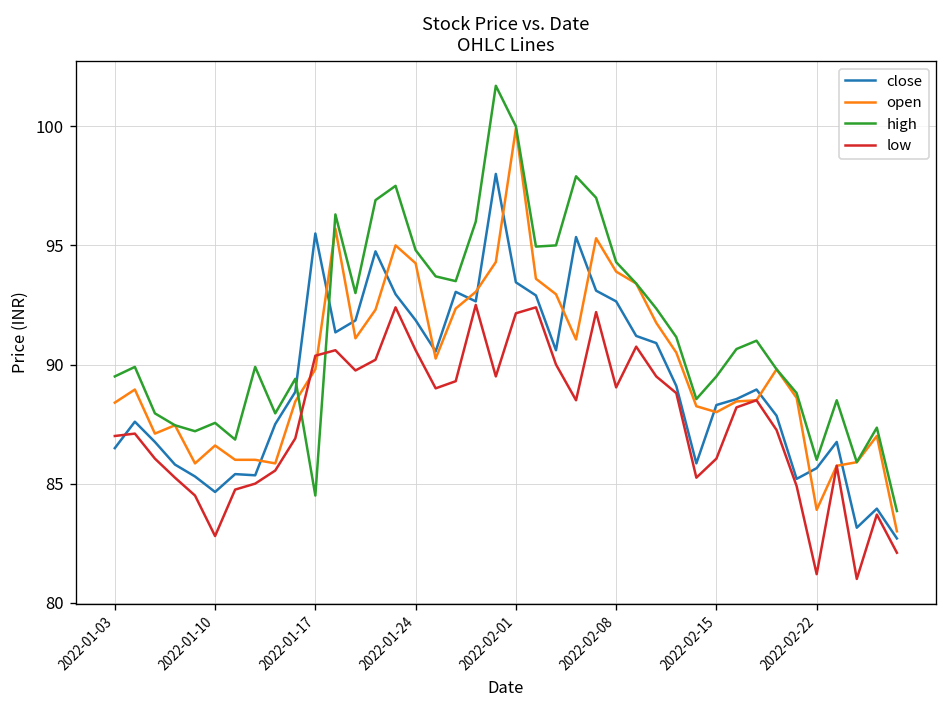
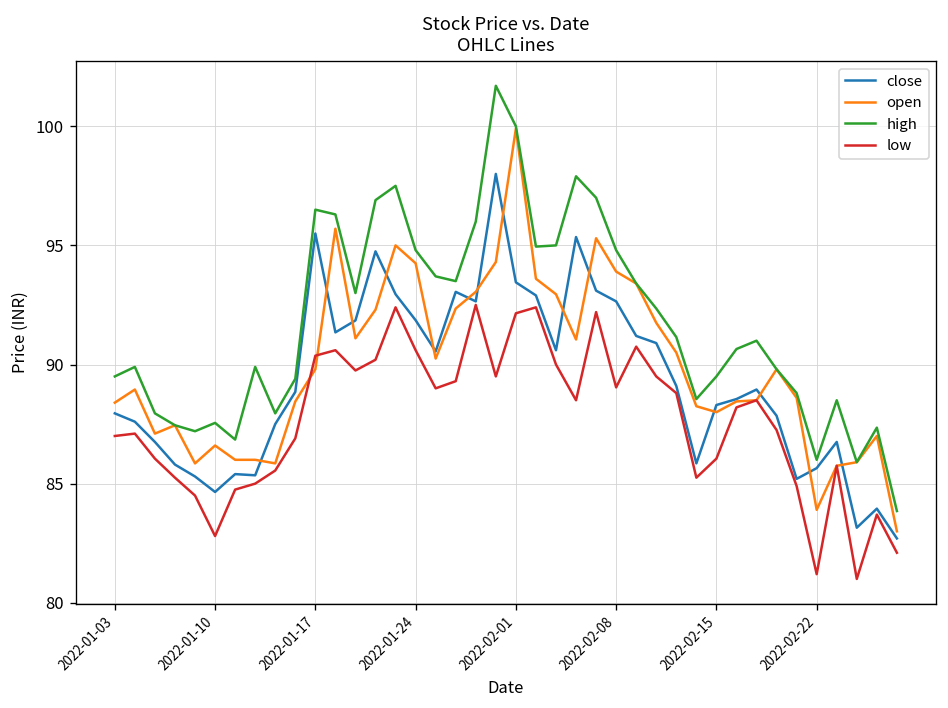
  {
    "close": {
-     "2022-01-03": 86.5,
+     "2022-01-03": 88.0,
      "2022-01-10": 84.7,
      "2022-01-17": 95.5,
      "2022-01-24": 91.9,
      "2022-02-01": 93.5,
      "2022-02-08": 92.7,
      "2022-02-15": 88.3,
      "2022-02-22": 85.7
    },
    "open": {
      "2022-01-03": 88.4,
      "2022-01-10": 86.6,
      "2022-01-17": 89.8,
      "2022-01-24": 94.3,
      "2022-02-08": 93.9,
      "2022-02-15": 88.0,
      "2022-02-22": 83.9
    },
    "high": {
      "2022-01-03": 89.5,
      "2022-01-10": 87.6,
-     "2022-01-17": 84.5,
+     "2022-01-17": 96.5,
      "2022-01-24": 94.8,
-     "2022-02-08": 94.3,
+     "2022-02-08": 94.8,
      "2022-02-15": 89.5,
      "2022-02-22": 86.0
    },
    "low": {
      "2022-01-03": 87.0,
      "2022-01-10": 82.8,
      "2022-01-17": 90.4,
      "2022-01-24": 90.6,
      "2022-02-01": 92.2,
      "2022-02-08": 89.0,
      "2022-02-15": 86.1,
      "2022-02-22": 81.2
    }
  }
